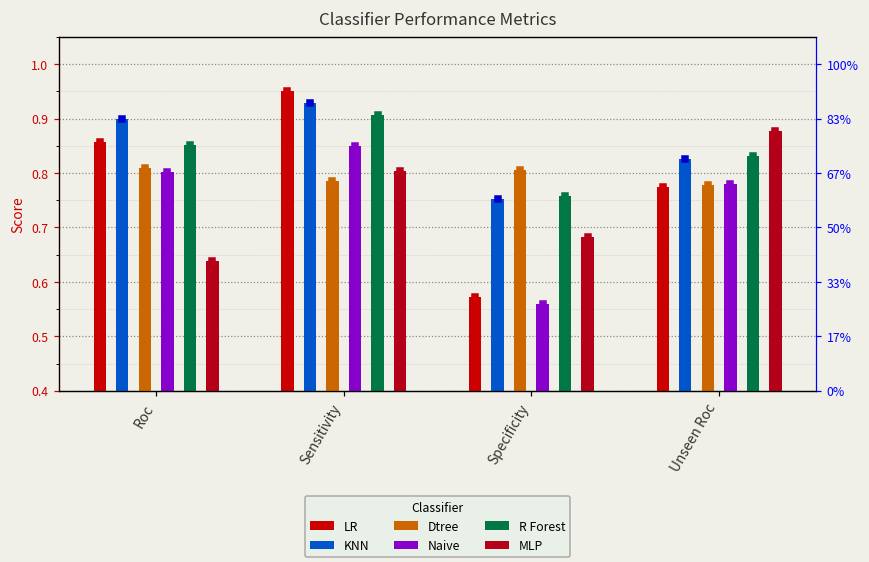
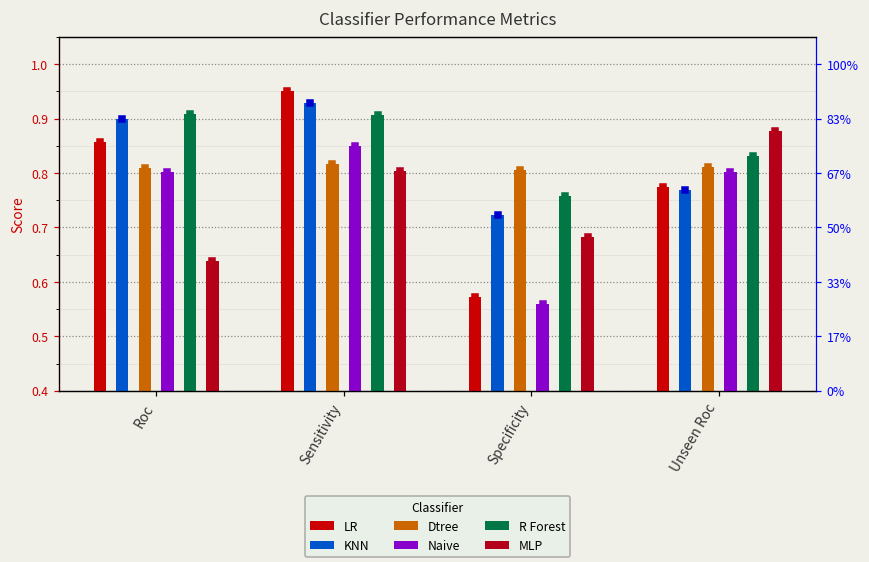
  {
    "KNN": {
      "Roc": 0.90,
      "Sensitivity": 0.93,
-     "Specificity": 0.75,
-     "Unseen Roc": 0.83
+     "Specificity": 0.72,
+     "Unseen Roc": 0.77
    },
    "Dtree": {
      "Roc": 0.81,
-     "Sensitivity": 0.78,
+     "Sensitivity": 0.82,
      "Specificity": 0.81,
-     "Unseen Roc": 0.78
+     "Unseen Roc": 0.81
    },
    "Naive": {
      "Roc": 0.80,
      "Sensitivity": 0.85,
      "Specificity": 0.56,
-     "Unseen Roc": 0.78
+     "Unseen Roc": 0.80
    },
    "R Forest": {
-     "Roc": 0.85,
+     "Roc": 0.91,
      "Sensitivity": 0.91,
      "Specificity": 0.76,
      "Unseen Roc": 0.83
    }
  }
